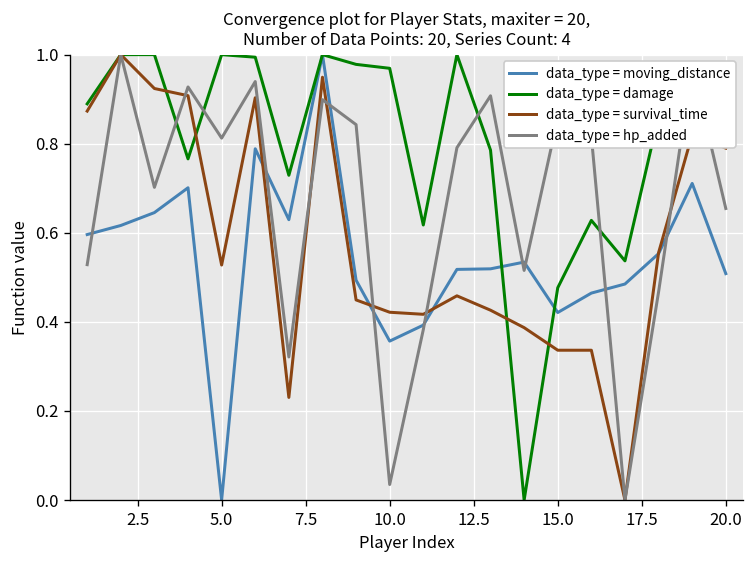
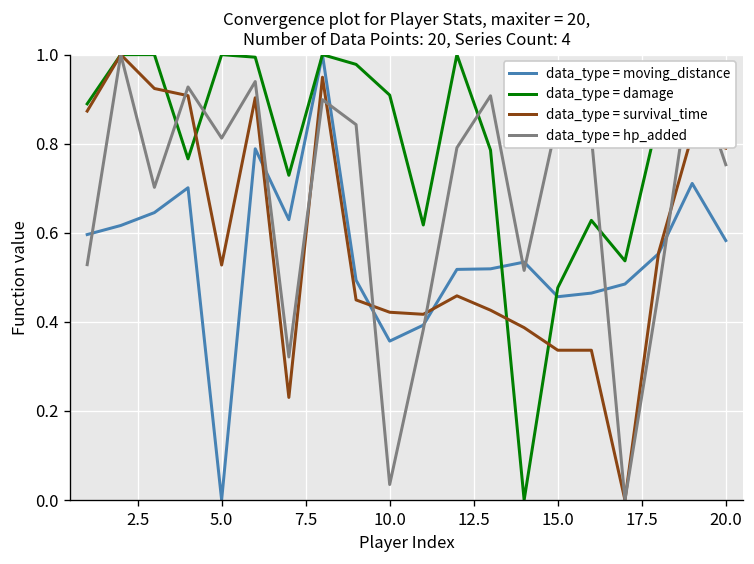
  {
    "data_type = moving_distance": {
      "5.0": 0.00,
      "10.0": 0.36,
-     "15.0": 0.42,
-     "20.0": 0.51
+     "15.0": 0.46,
+     "20.0": 0.58
    },
    "data_type = damage": {
      "5.0": 1.00,
-     "10.0": 0.97,
+     "10.0": 0.91,
      "15.0": 0.48
    },
    "data_type = survival_time": {
      "5.0": 0.53,
      "10.0": 0.42,
      "15.0": 0.34,
      "20.0": 0.79
    },
    "data_type = hp_added": {
      "5.0": 0.81,
      "10.0": 0.03,
-     "20.0": 0.65
+     "20.0": 0.75
    }
  }
